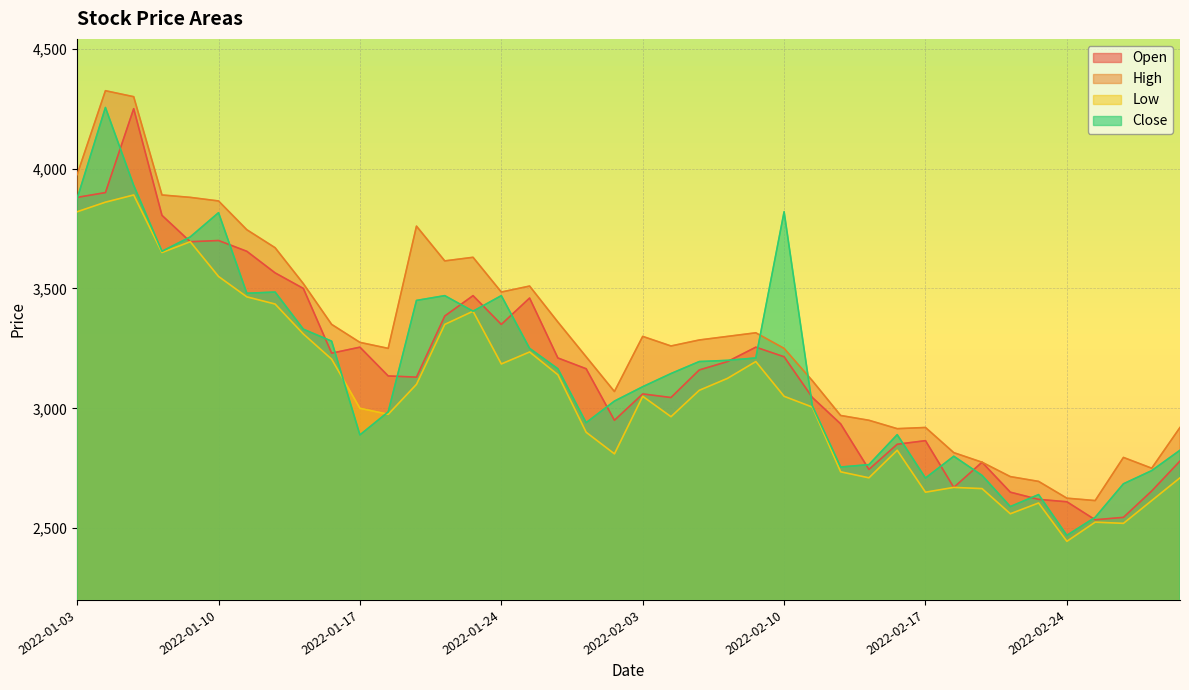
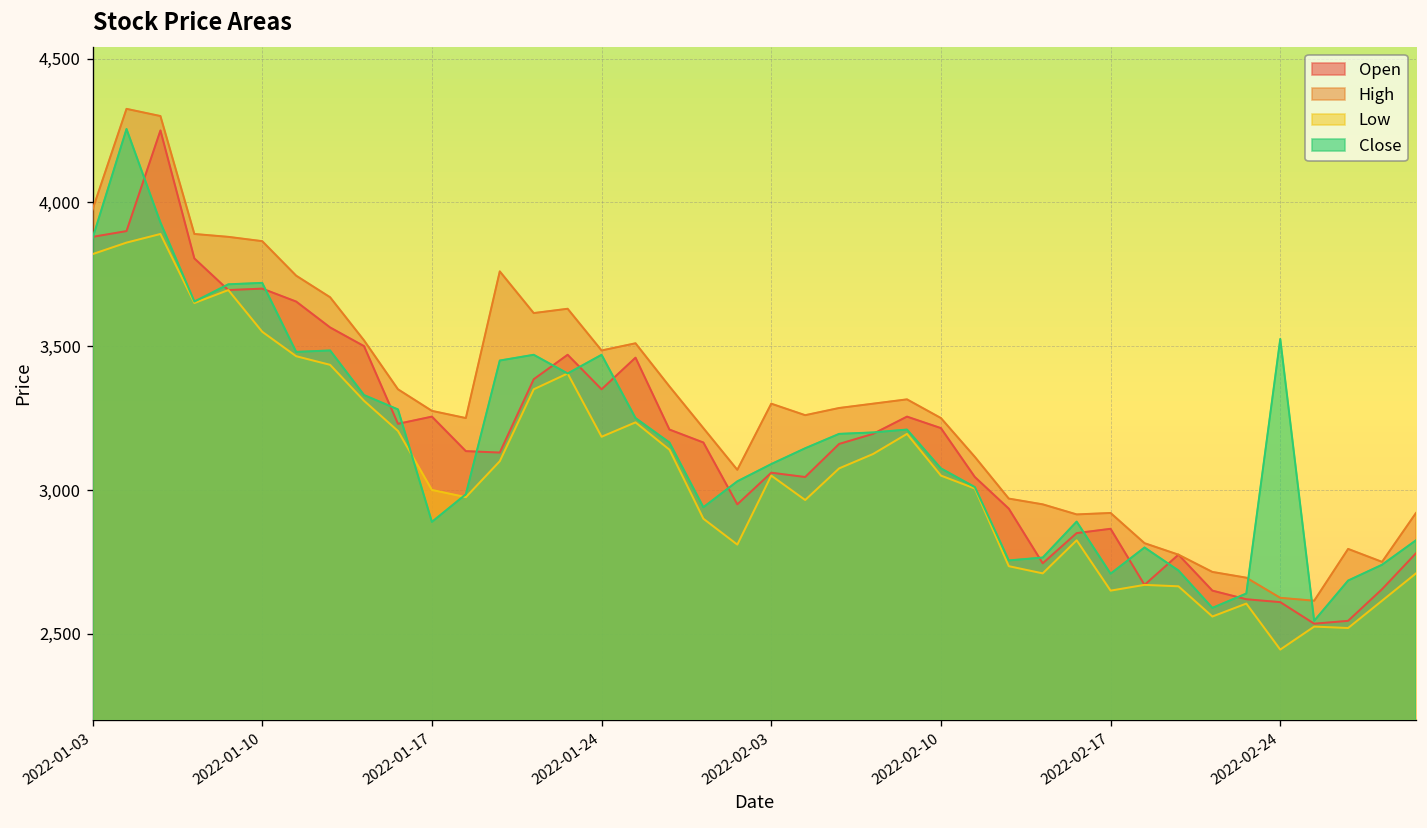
  {
    "Close": {
-     "2022-01-10": "3,820",
+     "2022-01-10": "3,720",
      "2022-01-17": "2,890",
      "2022-01-24": "3,470",
      "2022-02-03": "3,090",
-     "2022-02-10": "3,820",
+     "2022-02-10": "3,080",
      "2022-02-17": "2,710",
-     "2022-02-24": "2,470"
+     "2022-02-24": "3,530"
    }
  }
